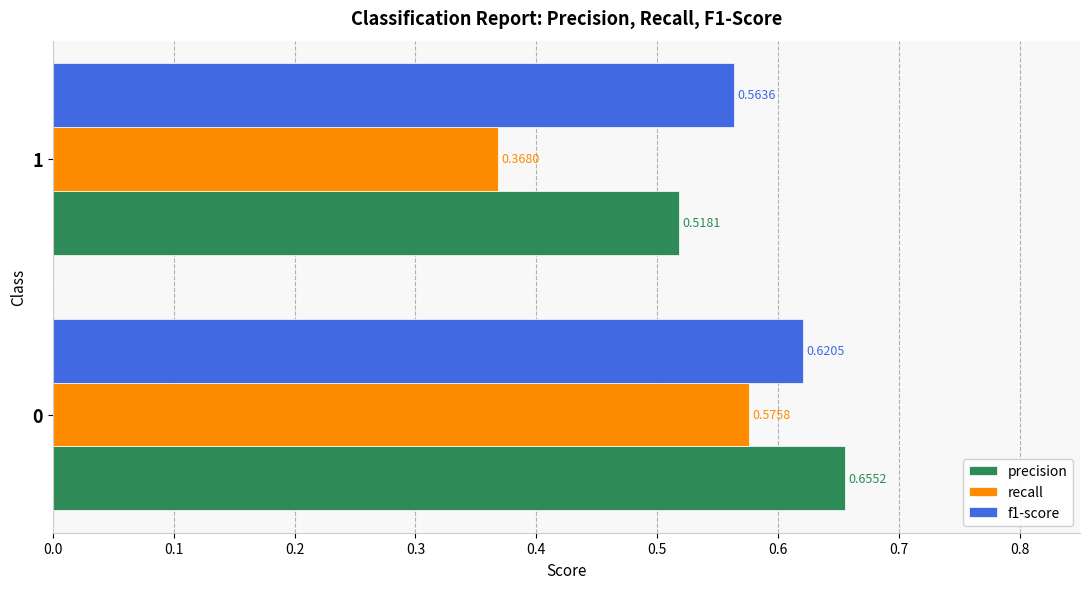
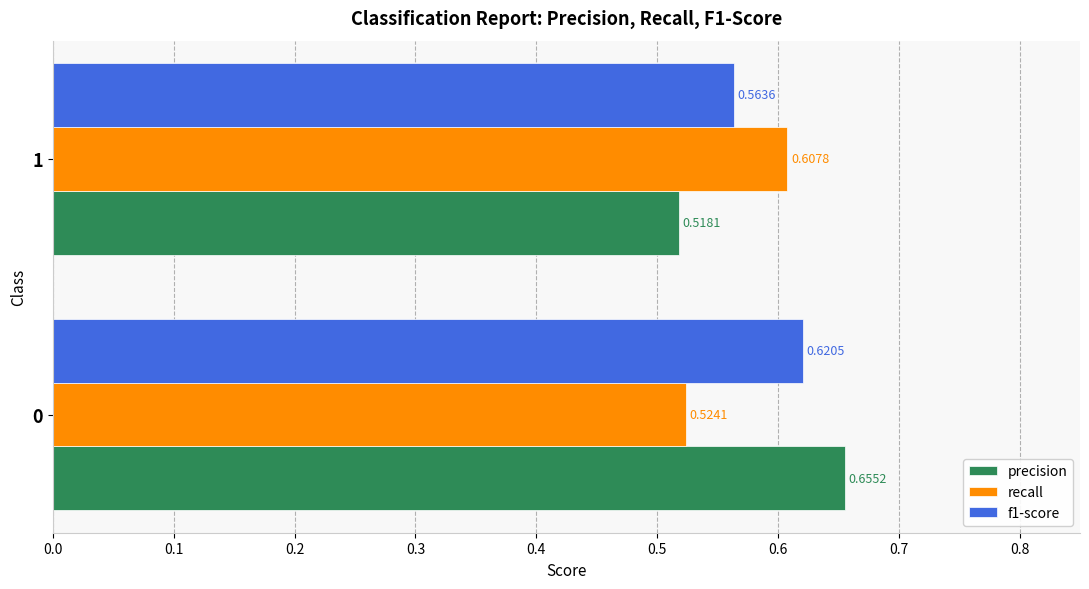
  {
    "precision": {
      "1": 0.5181,
      "0": 0.6552
    },
    "recall": {
-     "1": 0.3680,
-     "0": 0.5758
+     "1": 0.6078,
+     "0": 0.5241
    },
    "f1-score": {
      "1": 0.5636,
      "0": 0.6205
    }
  }
